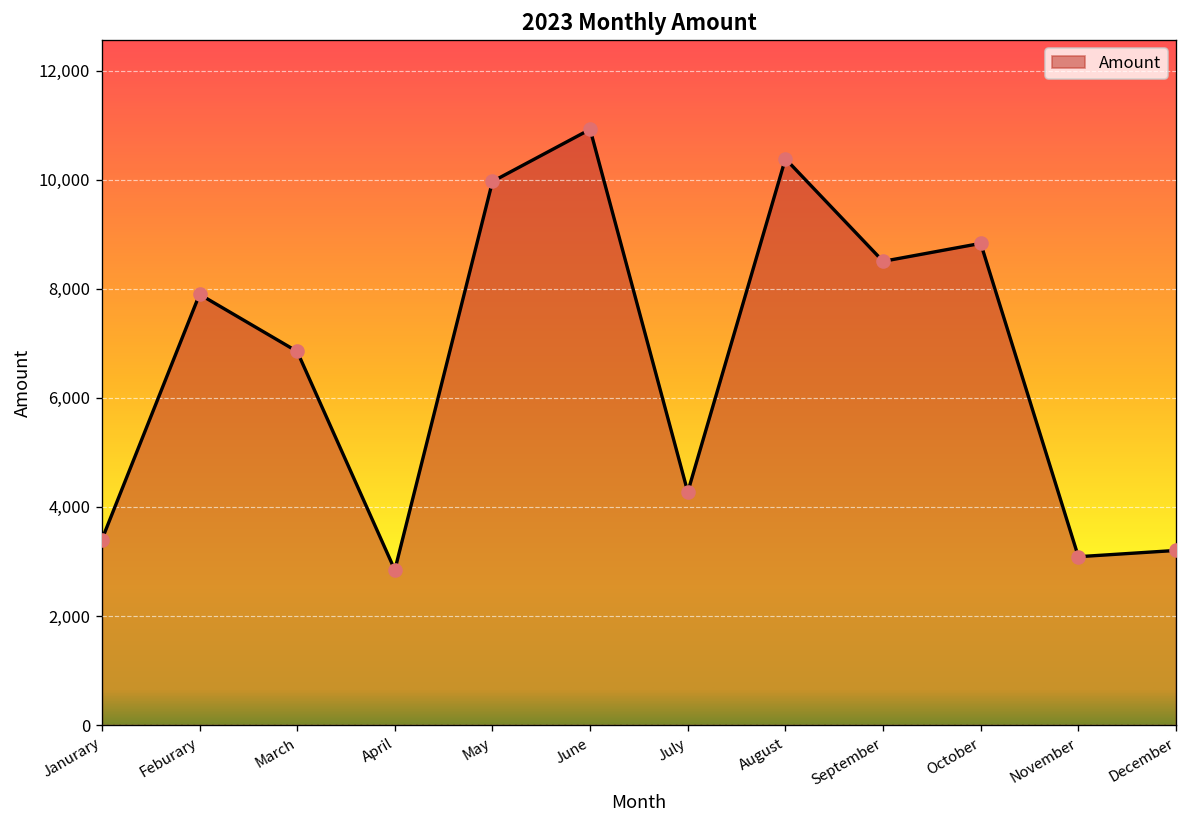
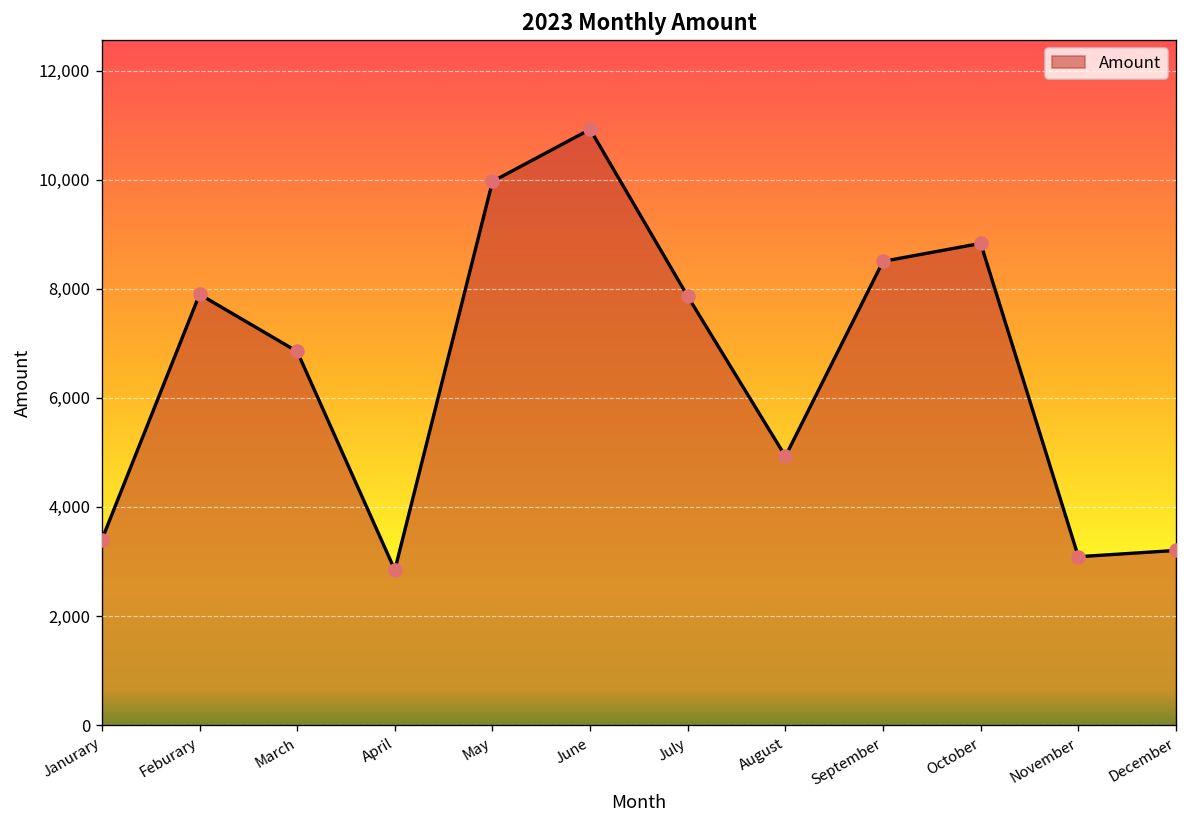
  {
    "Janurary": "3,400",
    "Feburary": "7,900",
    "March": "6,900",
    "April": "2,800",
    "May": "10,000",
    "June": "10,900",
-   "July": "4,300",
-   "August": "10,400",
+   "July": "7,900",
+   "August": "4,900",
    "September": "8,500",
    "October": "8,800",
    "November": "3,100",
    "December": "3,200"
  }
